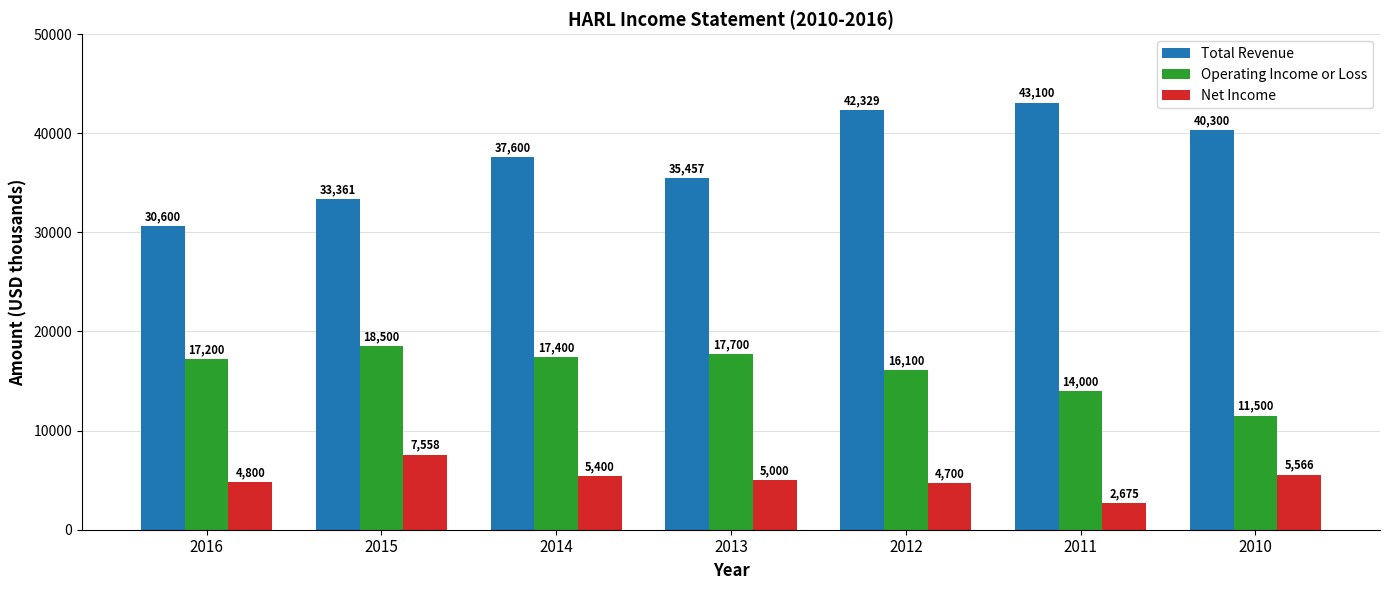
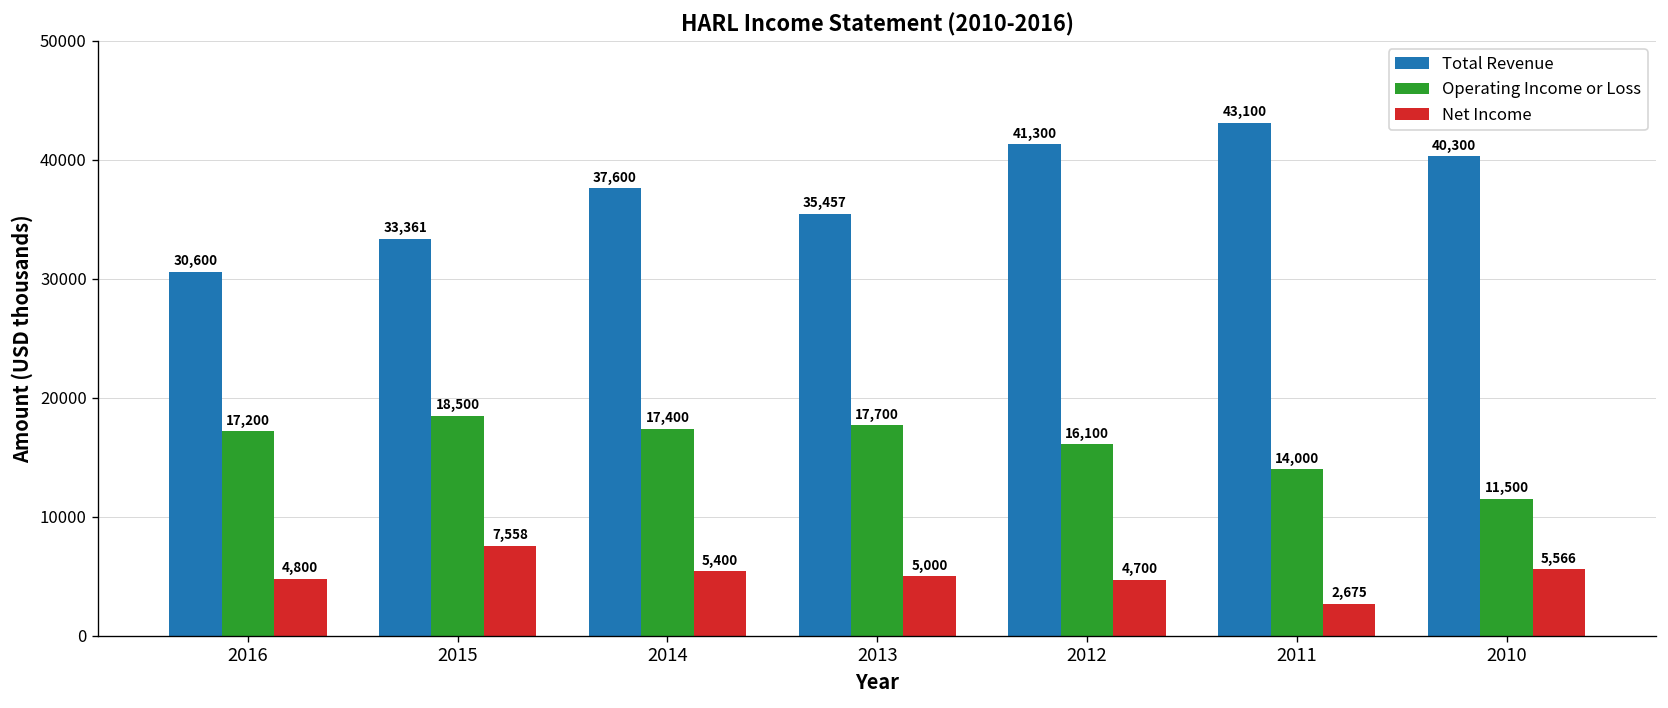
  {
    "Total Revenue": {
      "2016": "30,600",
      "2015": "33,361",
      "2014": "37,600",
      "2013": "35,457",
-     "2012": "42,329",
+     "2012": "41,300",
      "2011": "43,100",
      "2010": "40,300"
    },
    "Operating Income or Loss": {
      "2016": "17,200",
      "2015": "18,500",
      "2014": "17,400",
      "2013": "17,700",
      "2012": "16,100",
      "2011": "14,000",
      "2010": "11,500"
    },
    "Net Income": {
      "2016": "4,800",
      "2015": "7,558",
      "2014": "5,400",
      "2013": "5,000",
      "2012": "4,700",
      "2011": "2,675",
      "2010": "5,566"
    }
  }
